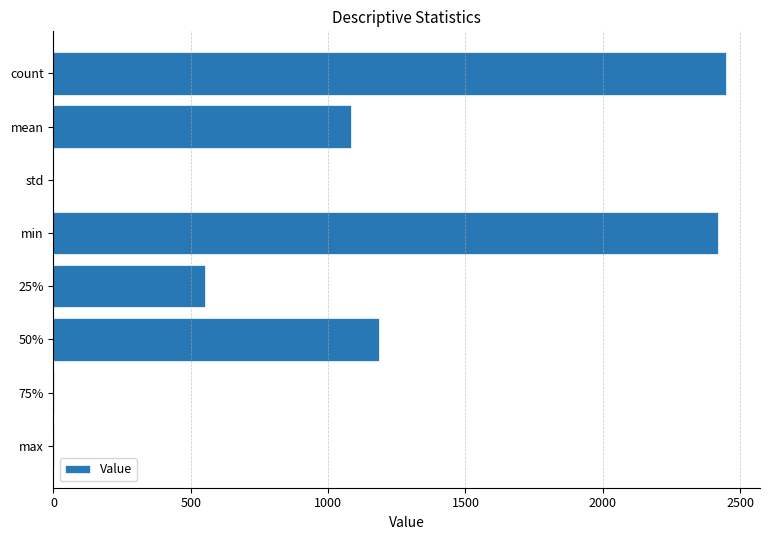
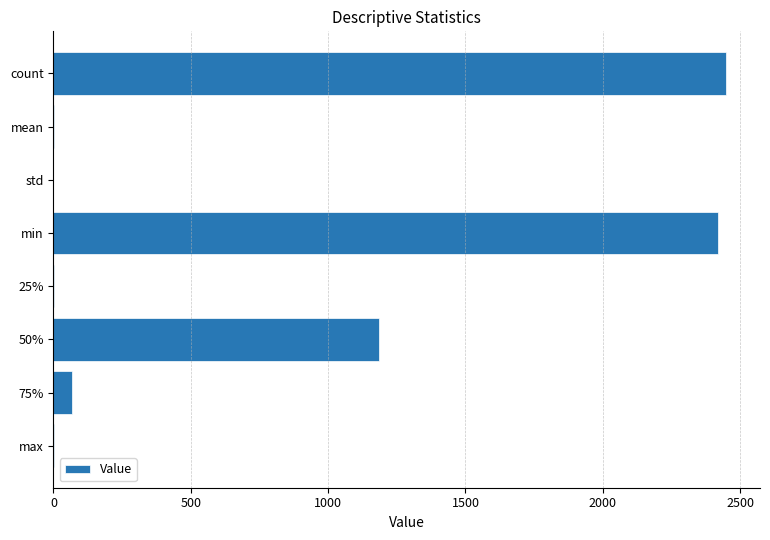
  {
    "count": 2450,
-   "mean": 1080,
+   "mean": 0,
    "min": 2420,
-   "25%": 550,
+   "25%": 0,
    "50%": 1190,
-   "75%": 0
+   "75%": 70
  }
